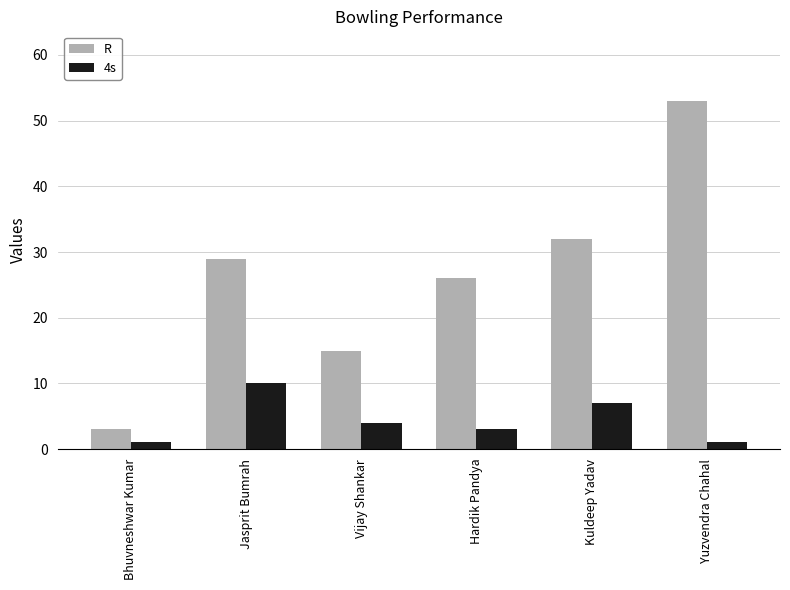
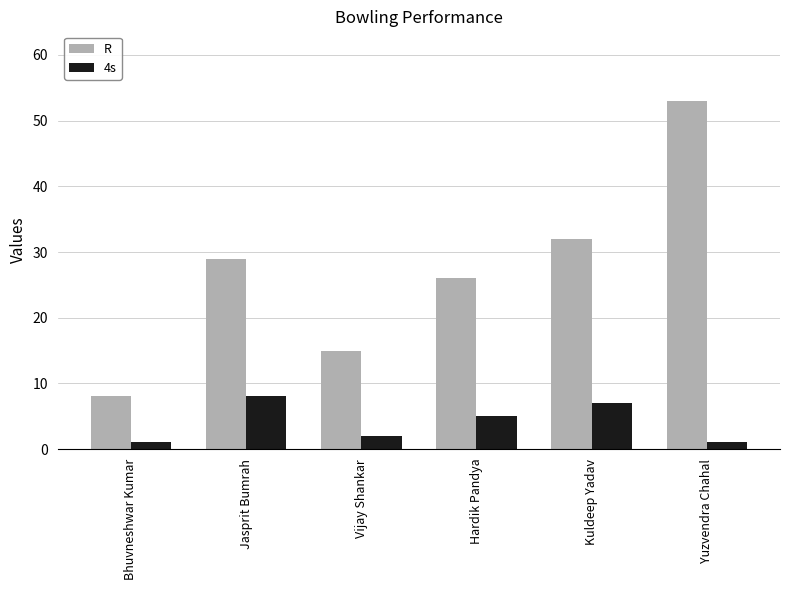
  {
    "R": {
-     "Bhuvneshwar Kumar": 3,
+     "Bhuvneshwar Kumar": 8,
      "Jasprit Bumrah": 29,
      "Vijay Shankar": 15,
      "Hardik Pandya": 26,
      "Kuldeep Yadav": 32,
      "Yuzvendra Chahal": 53
    },
    "4s": {
      "Bhuvneshwar Kumar": 1,
-     "Jasprit Bumrah": 10,
-     "Vijay Shankar": 4,
-     "Hardik Pandya": 3,
+     "Jasprit Bumrah": 8,
+     "Vijay Shankar": 2,
+     "Hardik Pandya": 5,
      "Kuldeep Yadav": 7,
      "Yuzvendra Chahal": 1
    }
  }
